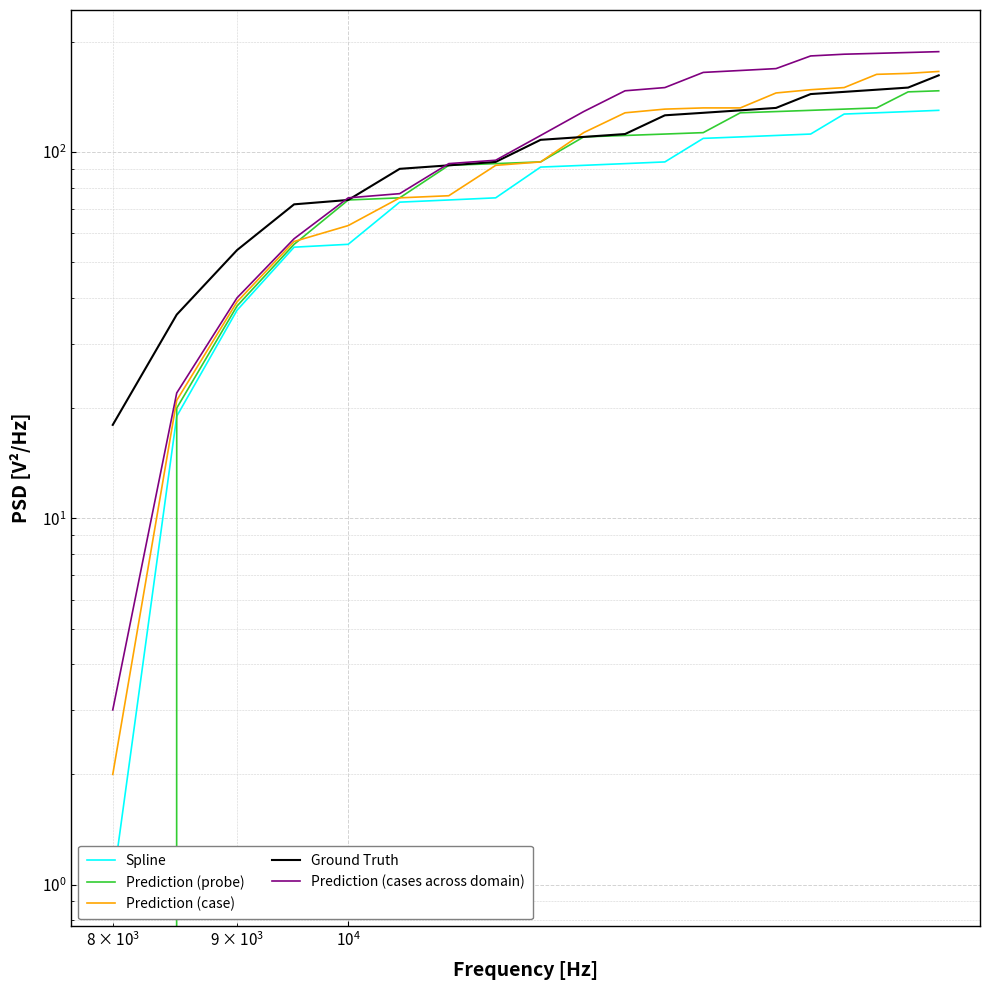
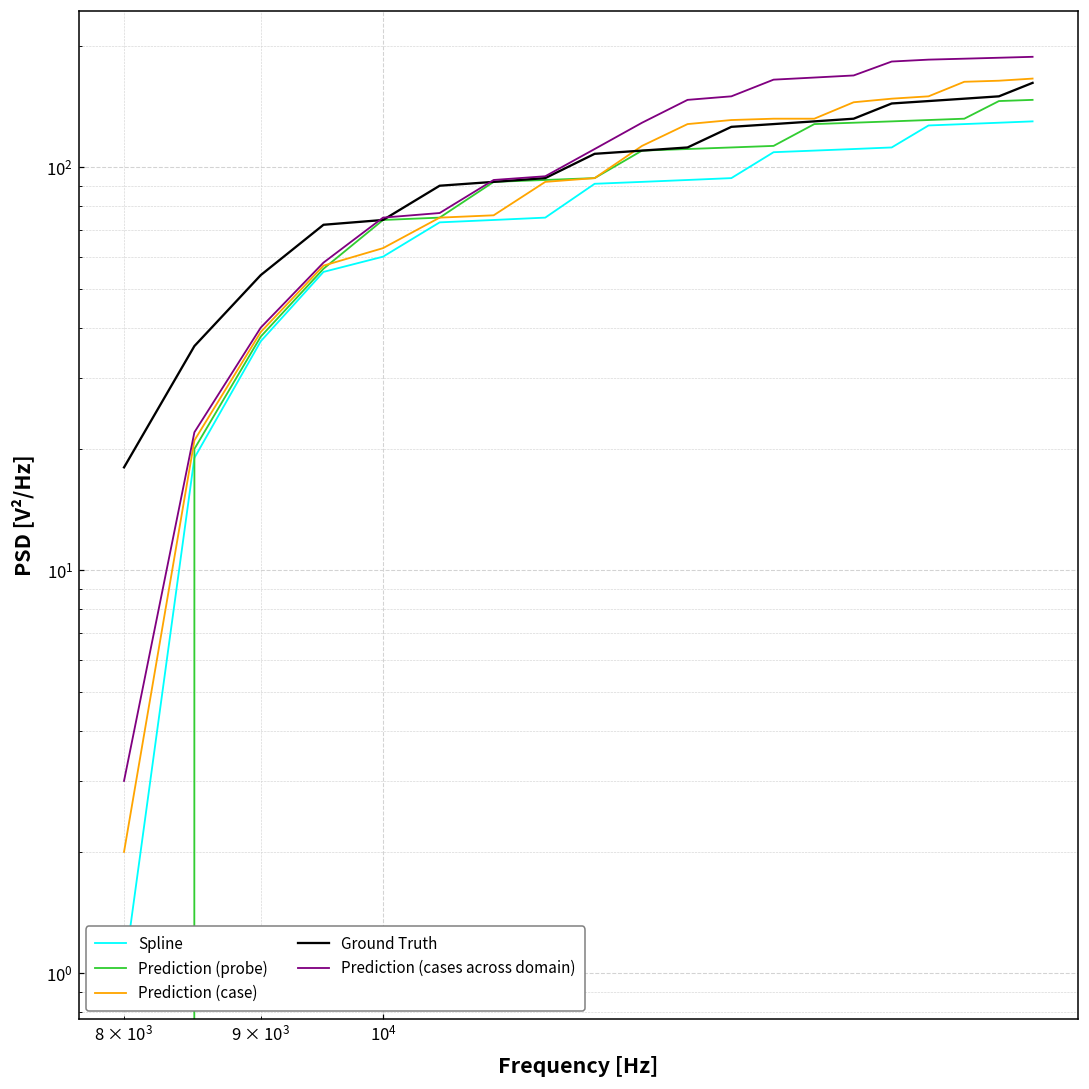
  {
    "Spline": {
-     "10^4": 56
+     "10^4": 60
    },
    "Prediction (case)": {
      "10^4": 63
    }
  }
